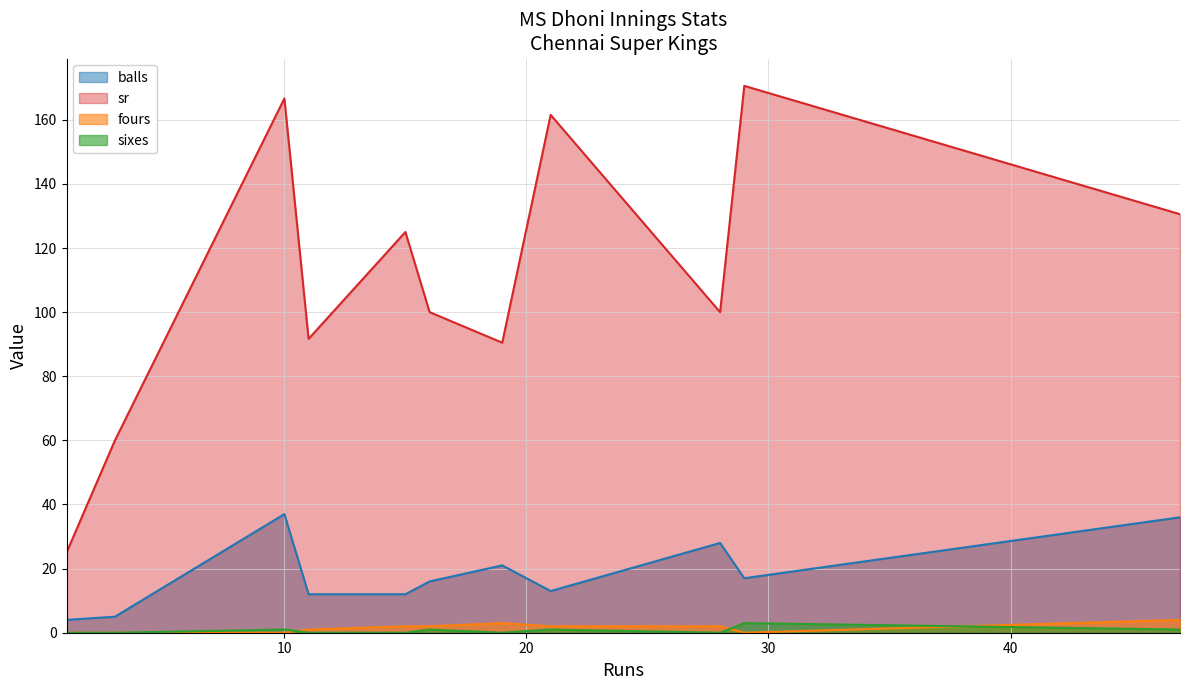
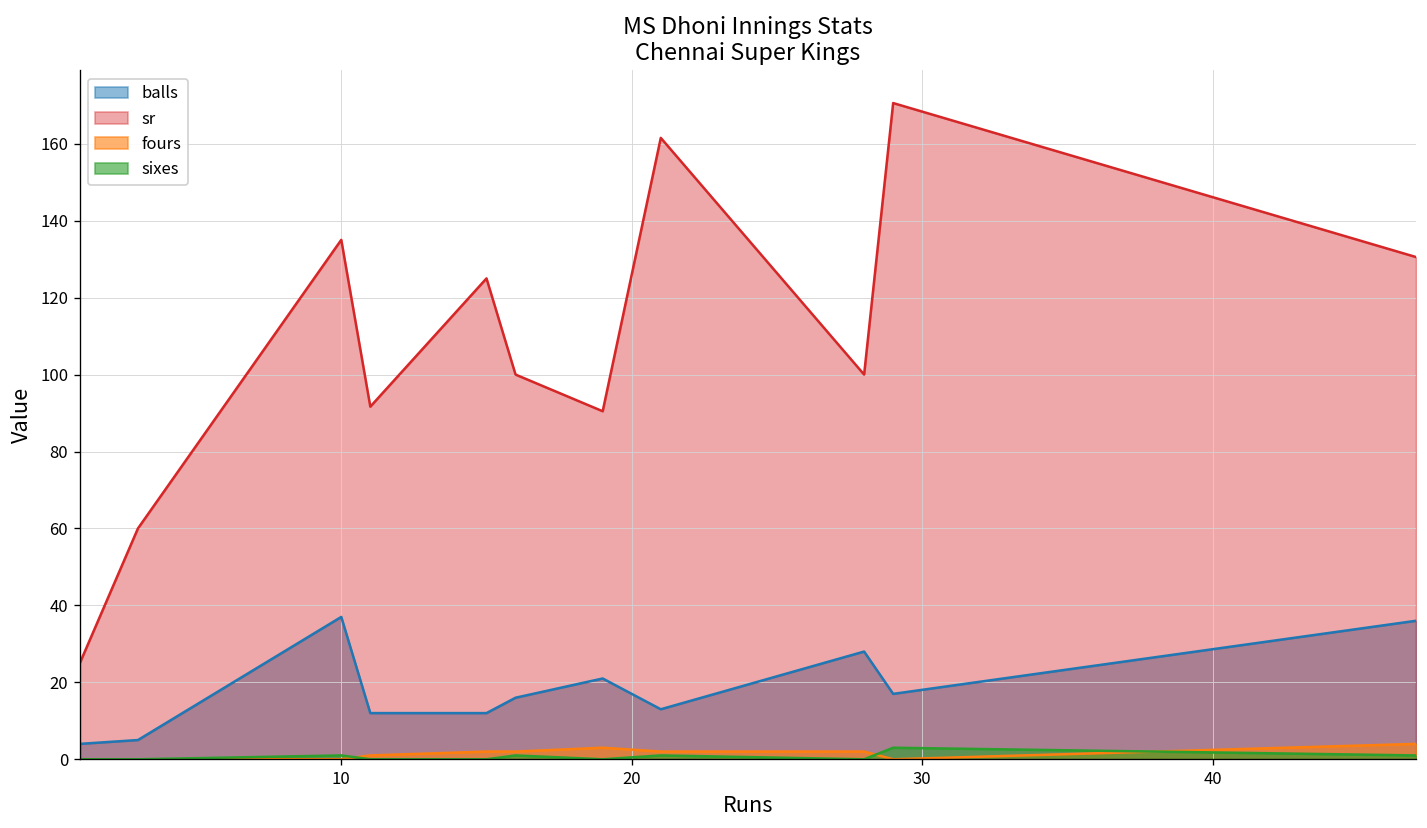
  {
    "balls": {
      "10": 37
    },
    "sr": {
-     "10": 167
+     "10": 135
    },
    "fours": {
      "10": 0
    },
    "sixes": {
      "10": 1
    }
  }
